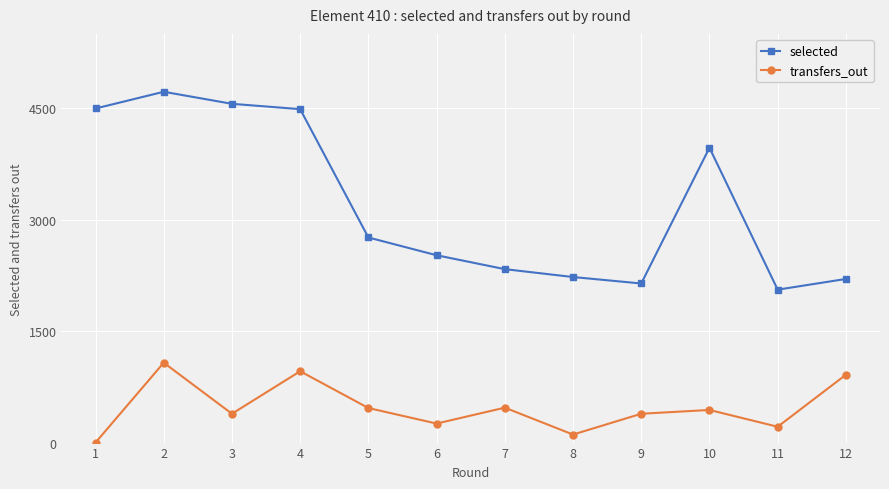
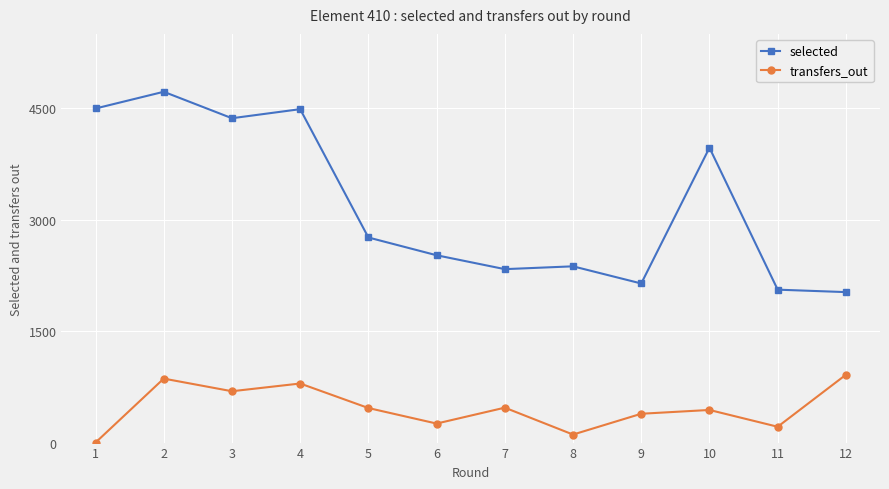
  {
    "selected": {
      "1": 4500,
      "2": 4700,
-     "3": 4600,
+     "3": 4400,
      "4": 4500,
      "5": 2800,
      "6": 2500,
      "7": 2300,
-     "8": 2200,
+     "8": 2400,
      "9": 2100,
      "10": 4000,
      "11": 2100,
-     "12": 2200
+     "12": 2000
    },
    "transfers_out": {
      "1": 0,
-     "2": 1100,
-     "3": 400,
-     "4": 1000,
+     "2": 900,
+     "3": 700,
+     "4": 800,
      "5": 500,
      "6": 300,
      "7": 500,
      "8": 100,
      "9": 400,
      "10": 400,
      "11": 200,
      "12": 900
    }
  }
